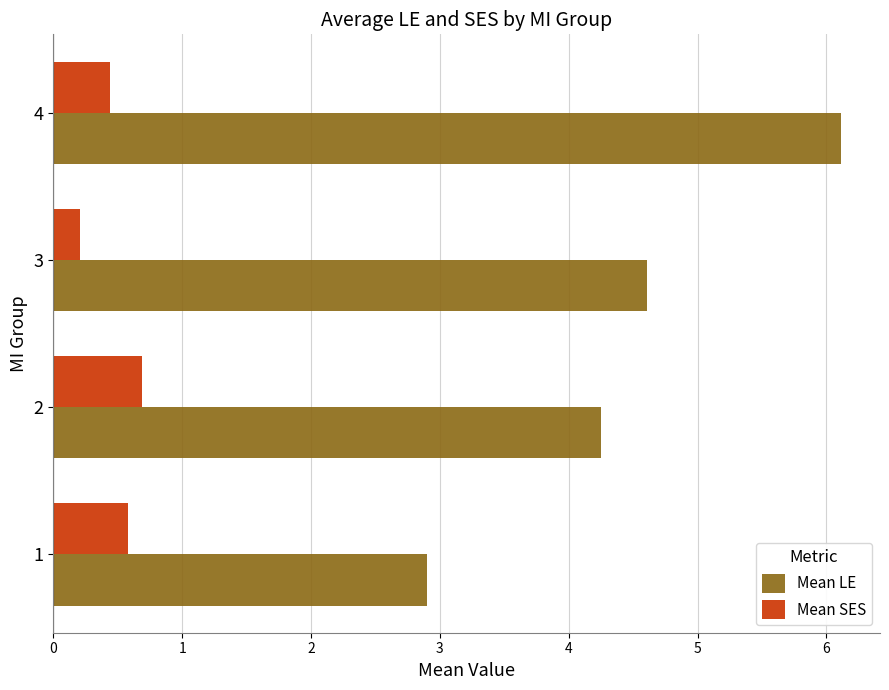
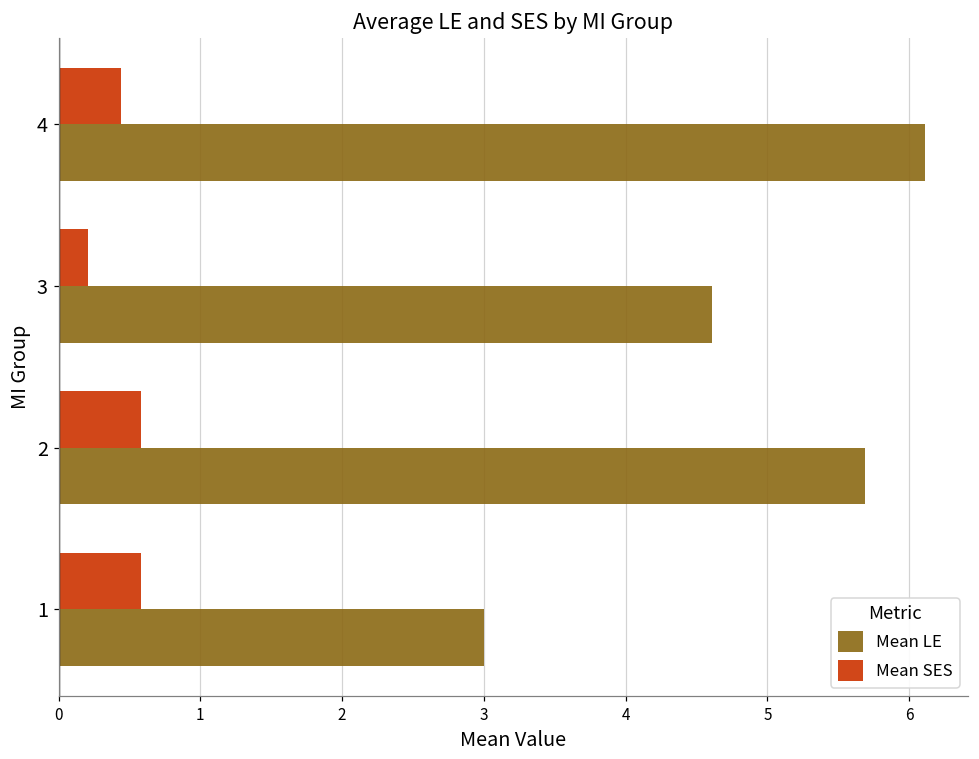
  {
    "Mean LE": {
      "4": 6.11,
      "3": 4.61,
-     "2": 4.25,
-     "1": 2.9
+     "2": 5.69,
+     "1": 3.0
    },
    "Mean SES": {
      "4": 0.44,
      "3": 0.21,
-     "2": 0.69,
+     "2": 0.58,
      "1": 0.58
    }
  }
